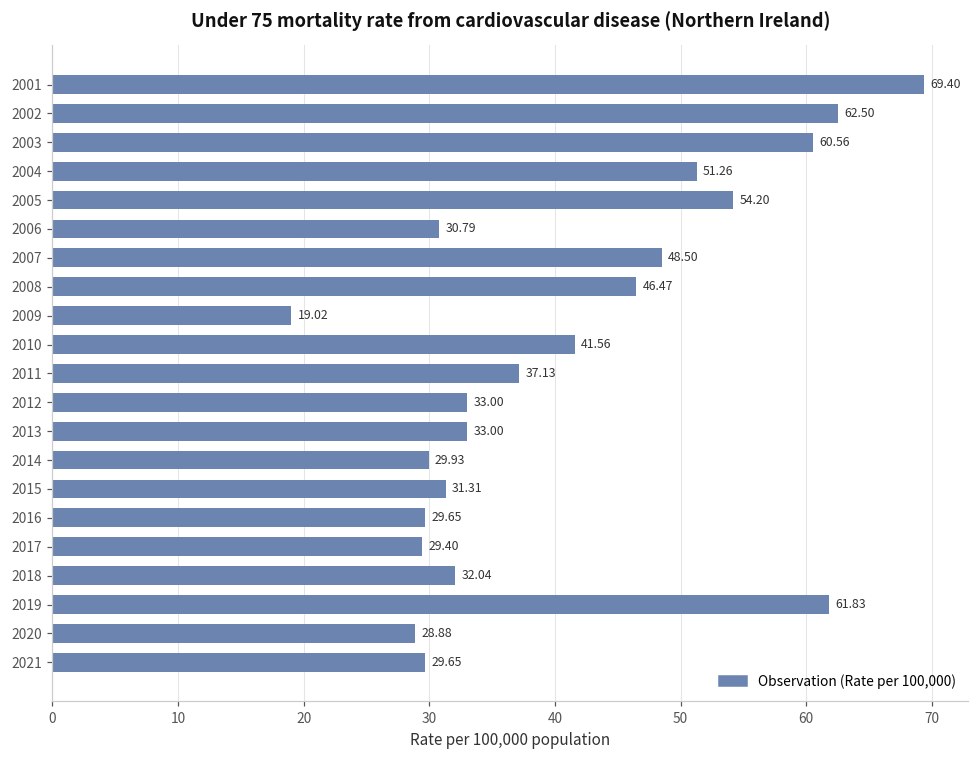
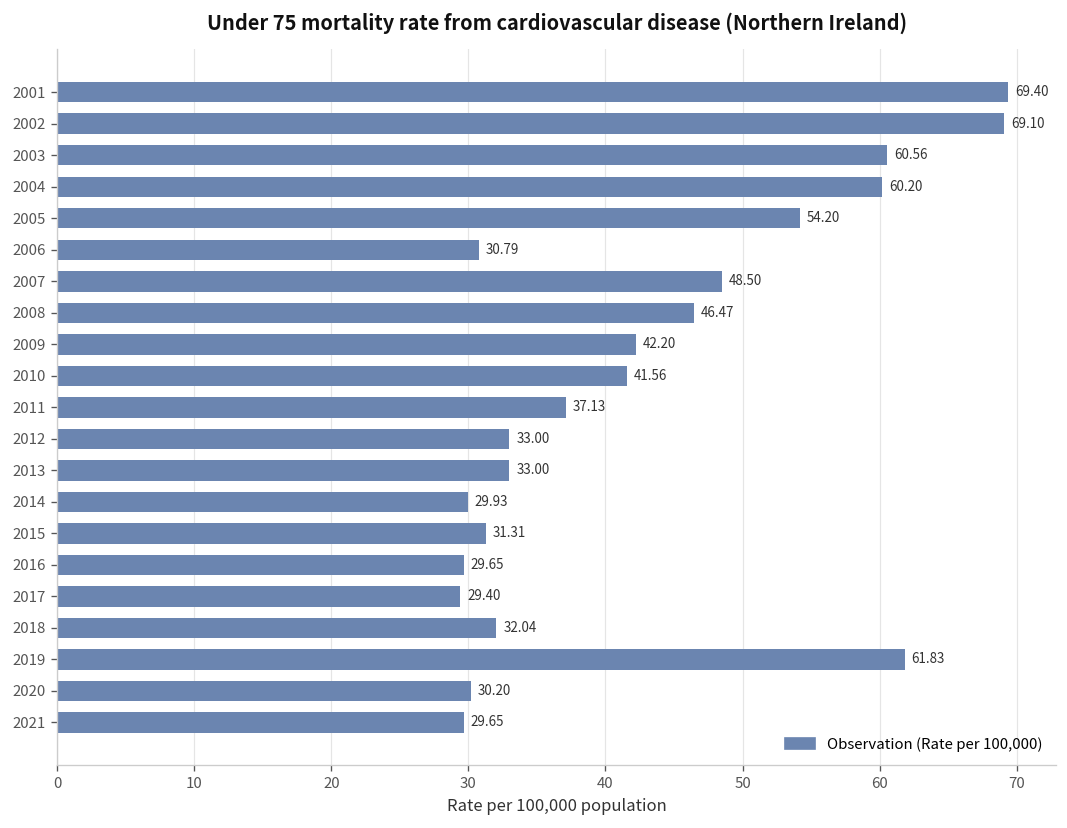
  {
    "2001": 69.40,
-   "2002": 62.50,
+   "2002": 69.10,
    "2003": 60.56,
-   "2004": 51.26,
+   "2004": 60.20,
    "2005": 54.20,
    "2006": 30.79,
    "2007": 48.50,
    "2008": 46.47,
-   "2009": 19.02,
+   "2009": 42.20,
    "2010": 41.56,
    "2011": 37.13,
    "2012": 33.00,
    "2013": 33.00,
    "2014": 29.93,
    "2015": 31.31,
    "2016": 29.65,
    "2017": 29.40,
    "2018": 32.04,
    "2019": 61.83,
-   "2020": 28.88,
+   "2020": 30.20,
    "2021": 29.65
  }
